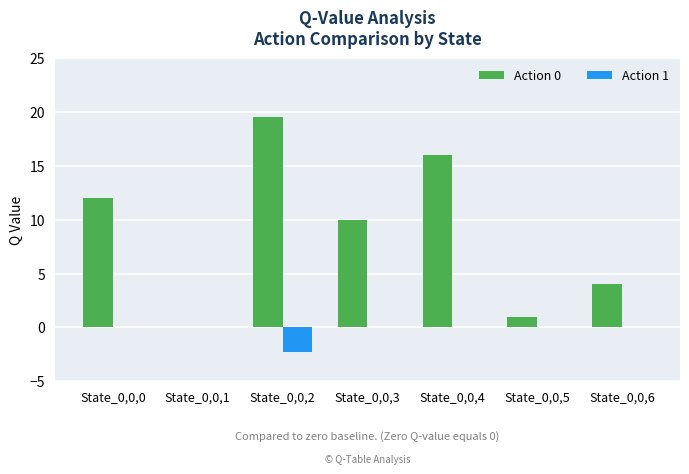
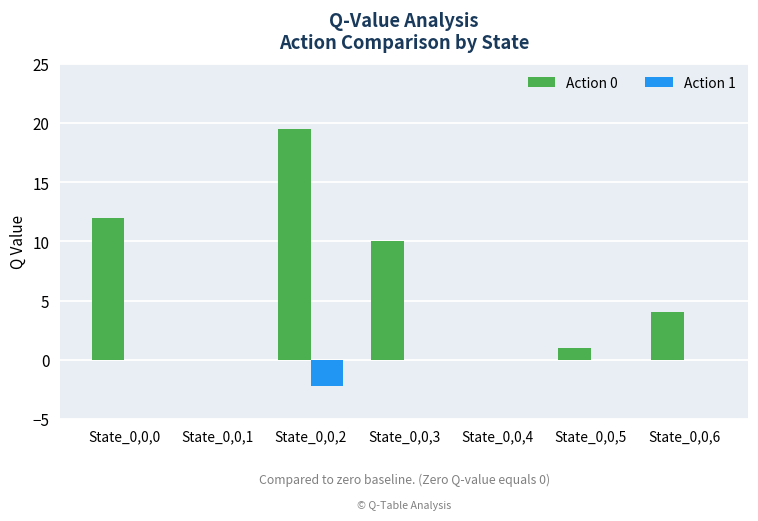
  {
    "Action 0": {
      "State_0,0,0": 12,
      "State_0,0,1": 0,
      "State_0,0,2": 19.5,
      "State_0,0,3": 10,
-     "State_0,0,4": 16,
+     "State_0,0,4": 0,
      "State_0,0,5": 1,
      "State_0,0,6": 4
    },
    "Action 1": {
      "State_0,0,0": 0,
      "State_0,0,1": 0,
      "State_0,0,2": -2.3,
      "State_0,0,3": 0,
      "State_0,0,4": 0,
      "State_0,0,5": 0,
      "State_0,0,6": 0
    }
  }
